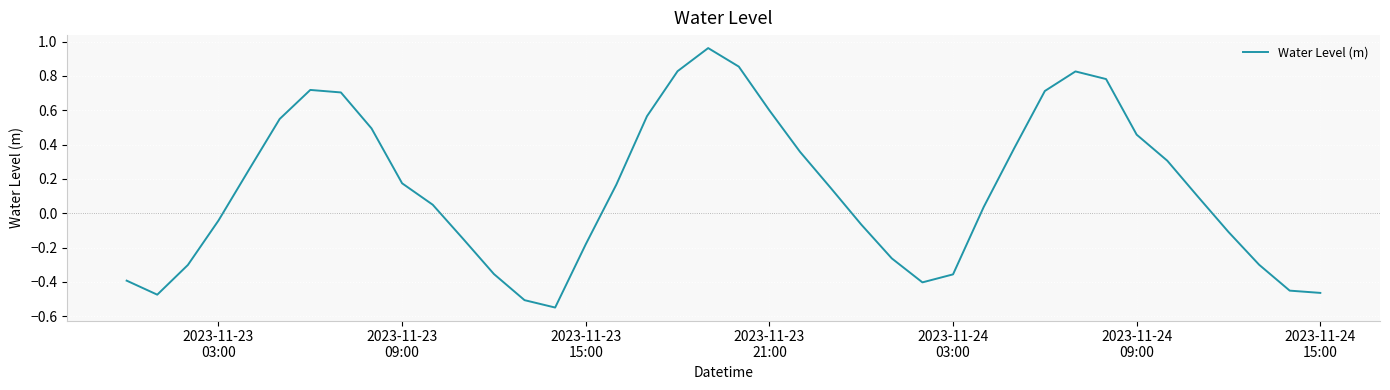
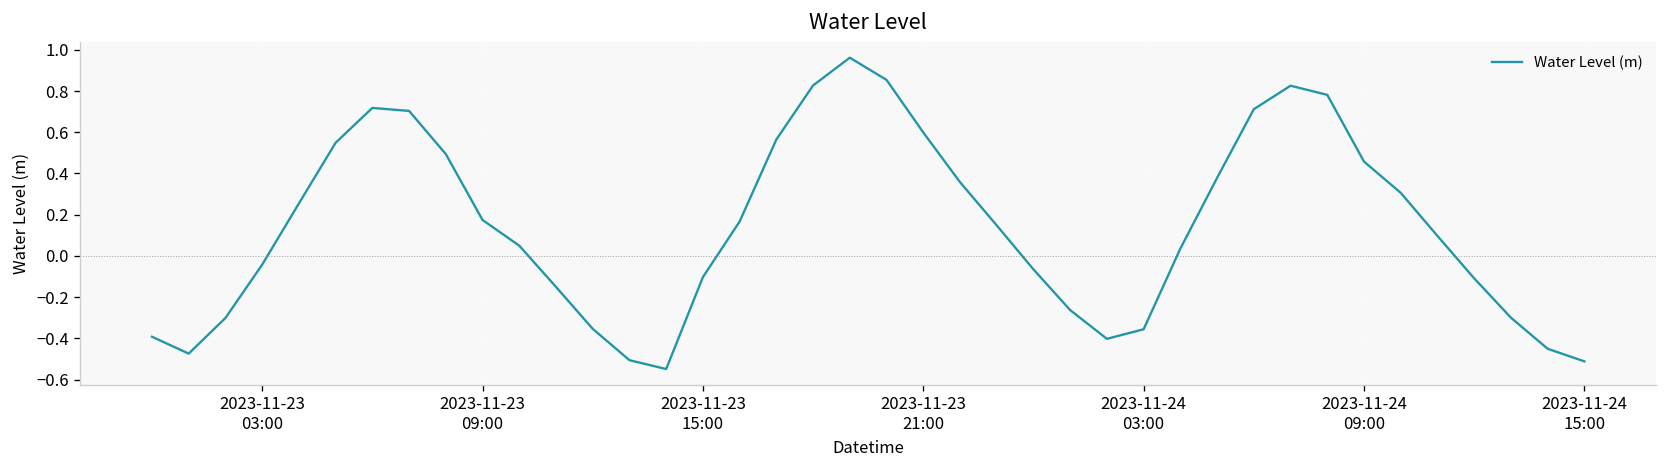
  {
    "2023-11-23 03:00": -0.04,
    "2023-11-23 09:00": 0.17,
-   "2023-11-23 15:00": -0.18,
+   "2023-11-23 15:00": -0.10,
    "2023-11-23 21:00": 0.60,
    "2023-11-24 03:00": -0.36,
    "2023-11-24 09:00": 0.46,
-   "2023-11-24 15:00": -0.46
+   "2023-11-24 15:00": -0.51
  }
